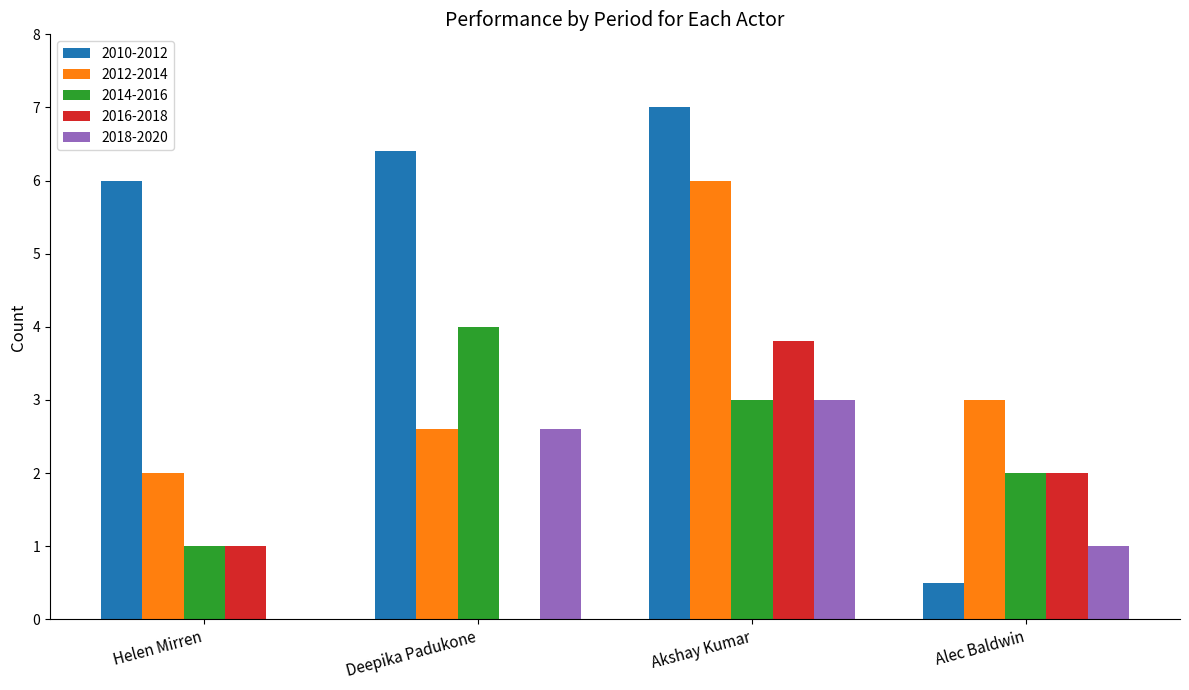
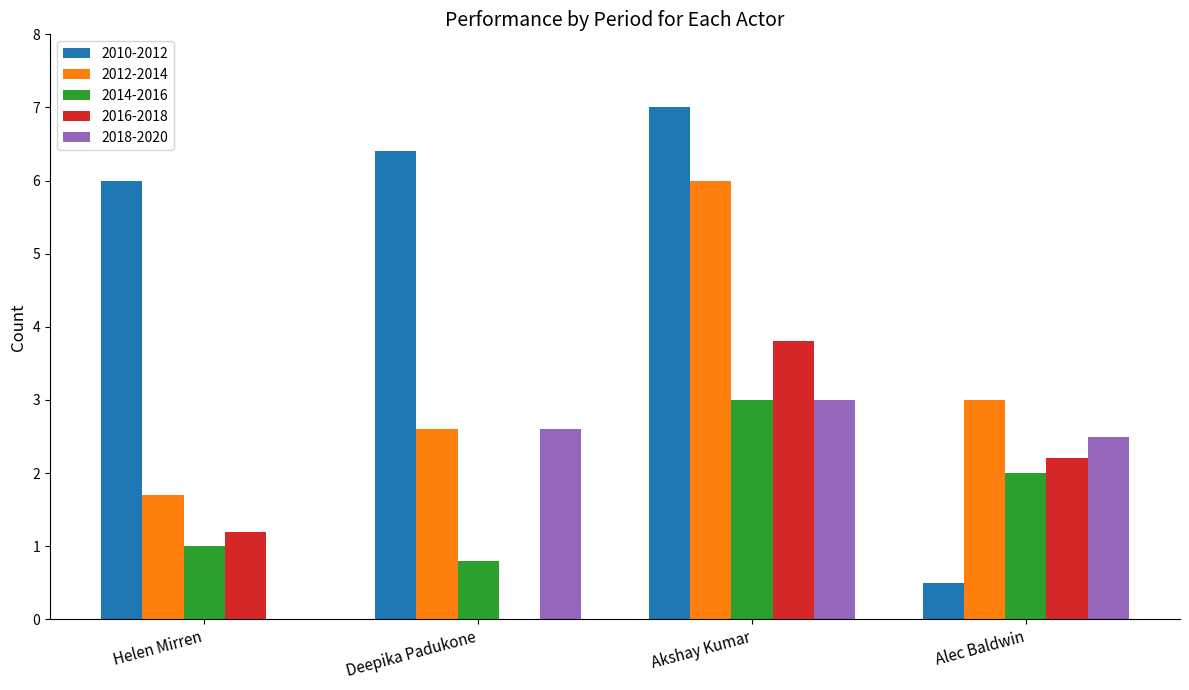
  {
    "2010-2012": {
      "Helen Mirren": 6.0,
      "Deepika Padukone": 6.4,
      "Akshay Kumar": 7.0,
      "Alec Baldwin": 0.5
    },
    "2012-2014": {
-     "Helen Mirren": 2.0,
+     "Helen Mirren": 1.7,
      "Deepika Padukone": 2.6,
      "Akshay Kumar": 6.0,
      "Alec Baldwin": 3.0
    },
    "2014-2016": {
      "Helen Mirren": 1.0,
-     "Deepika Padukone": 4.0,
+     "Deepika Padukone": 0.8,
      "Akshay Kumar": 3.0,
      "Alec Baldwin": 2.0
    },
    "2016-2018": {
-     "Helen Mirren": 1.0,
+     "Helen Mirren": 1.2,
      "Deepika Padukone": 0.0,
      "Akshay Kumar": 3.8,
-     "Alec Baldwin": 2.0
+     "Alec Baldwin": 2.2
    },
    "2018-2020": {
      "Helen Mirren": 0.0,
      "Deepika Padukone": 2.6,
      "Akshay Kumar": 3.0,
-     "Alec Baldwin": 1.0
+     "Alec Baldwin": 2.5
    }
  }
